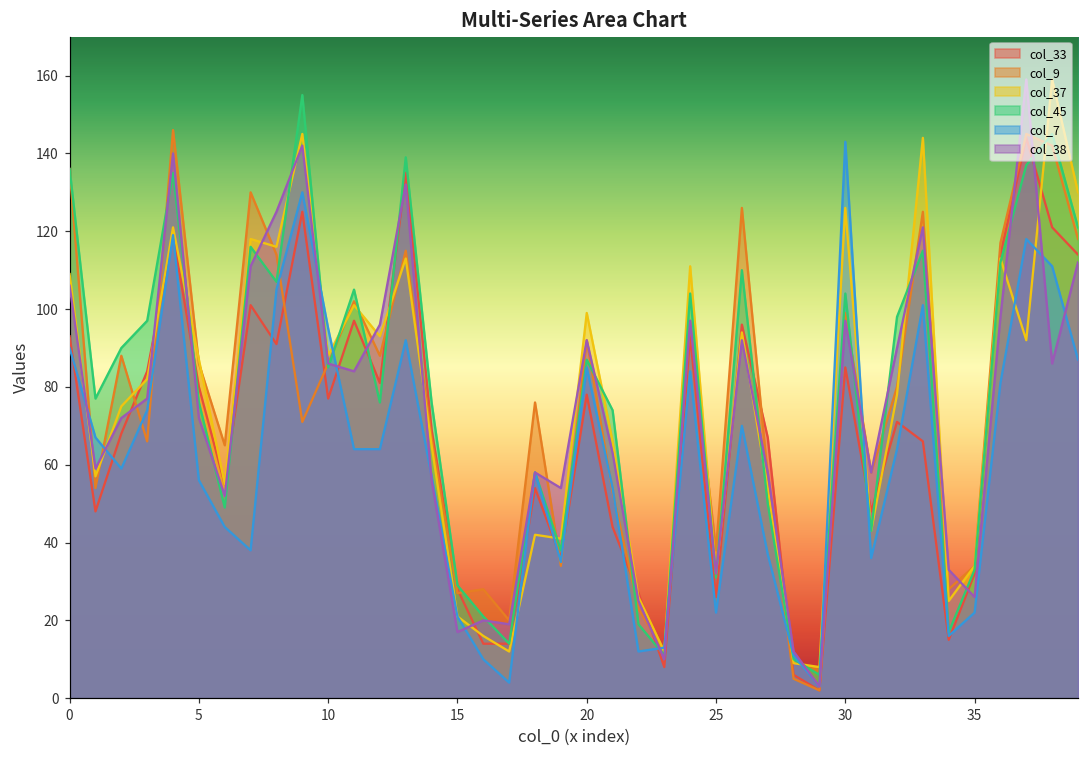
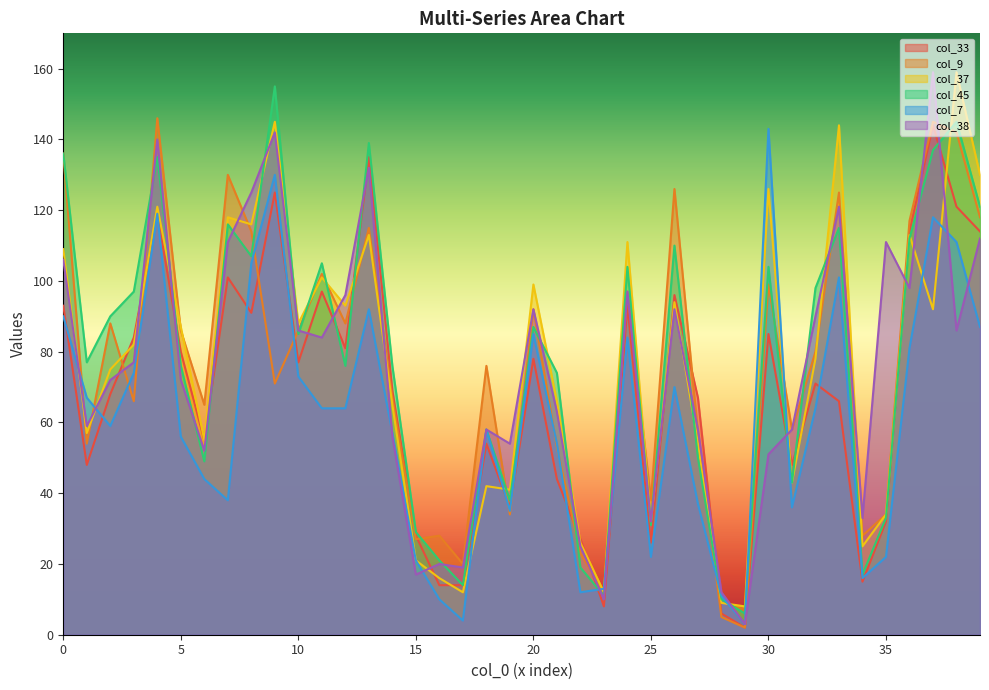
  {
    "col_45": {
      "5": 76,
      "10": 85,
      "15": 29,
      "20": 87,
      "25": 31,
      "30": 104,
      "35": 33
    },
    "col_7": {
      "0": 90,
      "5": 56,
-     "10": 95,
+     "10": 73,
      "20": 85,
      "25": 22,
      "30": 143,
      "35": 22
    },
    "col_38": {
      "0": 106,
      "5": 72,
      "15": 17,
-     "30": 97,
-     "35": 26
+     "30": 51,
+     "35": 111
    }
  }
